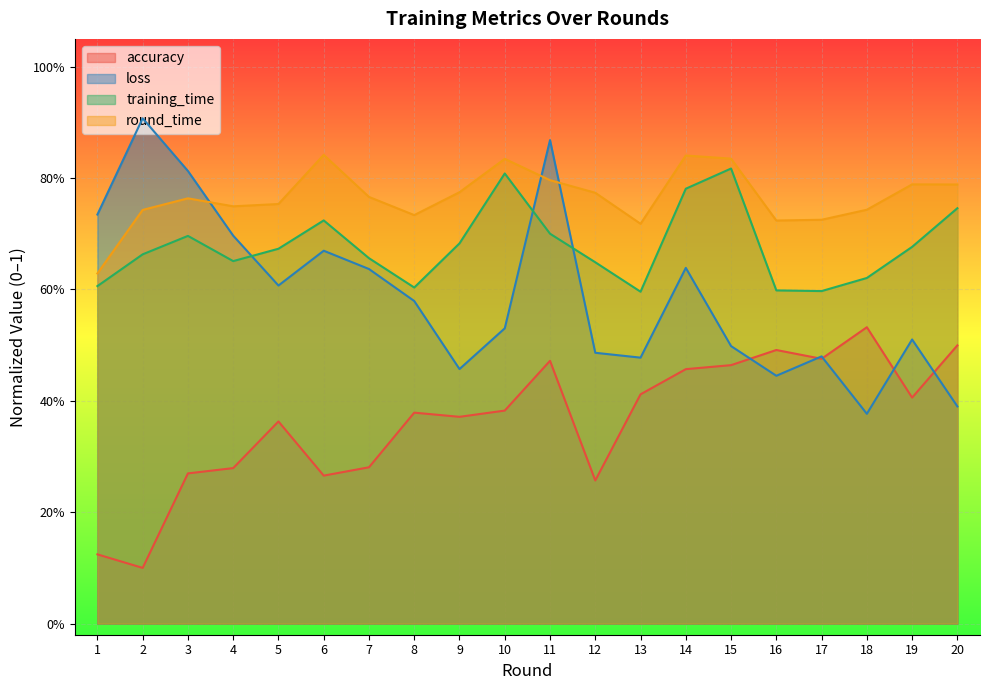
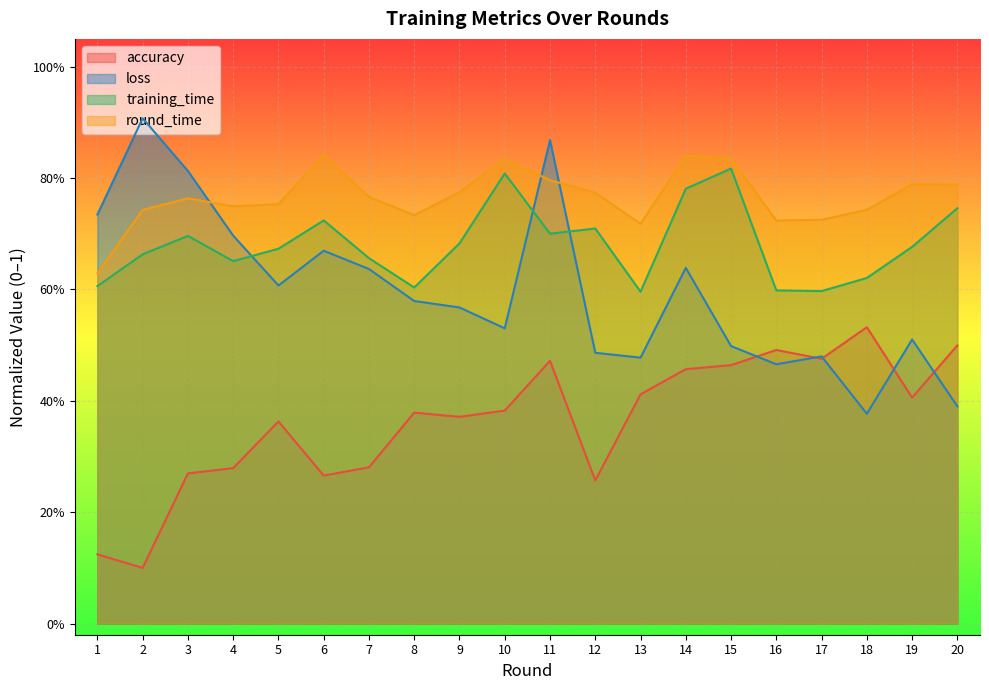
  {
    "accuracy": {
      "1": "12%",
      "2": "10%",
      "3": "27%",
      "4": "28%",
      "5": "36%",
      "6": "27%",
      "7": "28%",
      "8": "38%",
      "9": "37%",
      "10": "38%",
      "11": "47%",
      "12": "26%",
      "13": "41%",
      "14": "46%",
      "15": "46%",
      "16": "49%",
      "18": "53%",
      "19": "41%",
      "20": "50%"
    },
    "loss": {
      "1": "73%",
      "3": "81%",
      "4": "70%",
      "5": "61%",
      "6": "67%",
      "7": "64%",
      "8": "58%",
-     "9": "46%",
+     "9": "57%",
      "10": "53%",
      "11": "87%",
      "12": "49%",
      "13": "48%",
      "14": "64%",
      "15": "50%",
-     "16": "45%",
+     "16": "47%",
      "18": "38%",
      "19": "51%",
      "20": "39%"
    },
    "training_time": {
      "1": "61%",
      "2": "66%",
      "3": "70%",
      "4": "65%",
      "5": "67%",
      "6": "72%",
      "7": "66%",
      "8": "60%",
      "9": "68%",
      "10": "81%",
      "11": "70%",
-     "12": "65%",
+     "12": "71%",
      "13": "60%",
      "14": "78%",
      "15": "82%",
      "16": "60%",
      "17": "60%",
      "18": "62%",
      "19": "68%",
      "20": "75%"
    },
    "round_time": {
      "1": "63%",
      "2": "74%",
      "3": "76%",
      "4": "75%",
      "5": "75%",
      "6": "84%",
      "7": "77%",
      "8": "73%",
      "9": "77%",
      "10": "83%",
      "11": "80%",
      "12": "77%",
      "13": "72%",
      "14": "84%",
      "15": "83%",
      "16": "72%",
      "17": "73%",
      "18": "74%",
      "19": "79%",
      "20": "79%"
    }
  }
